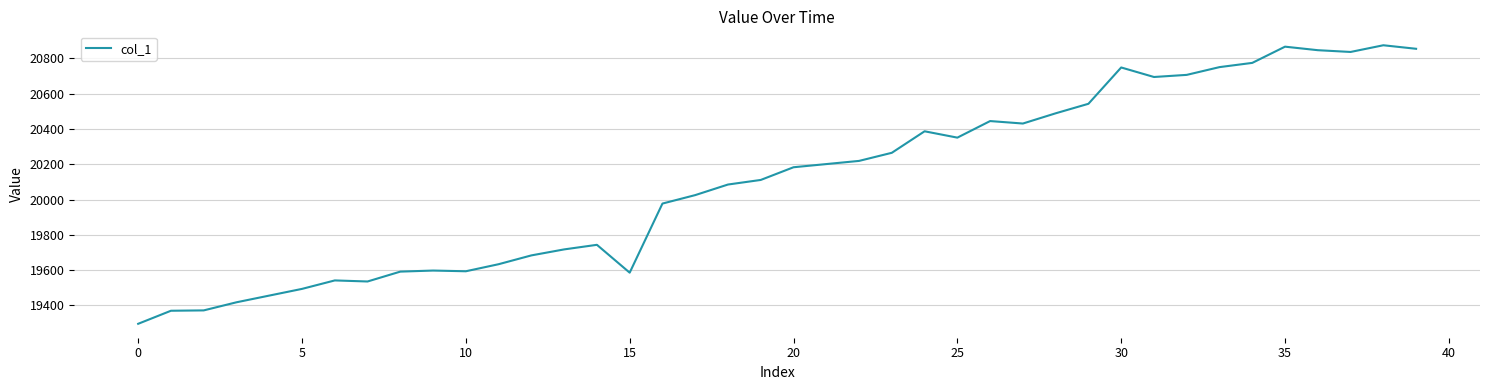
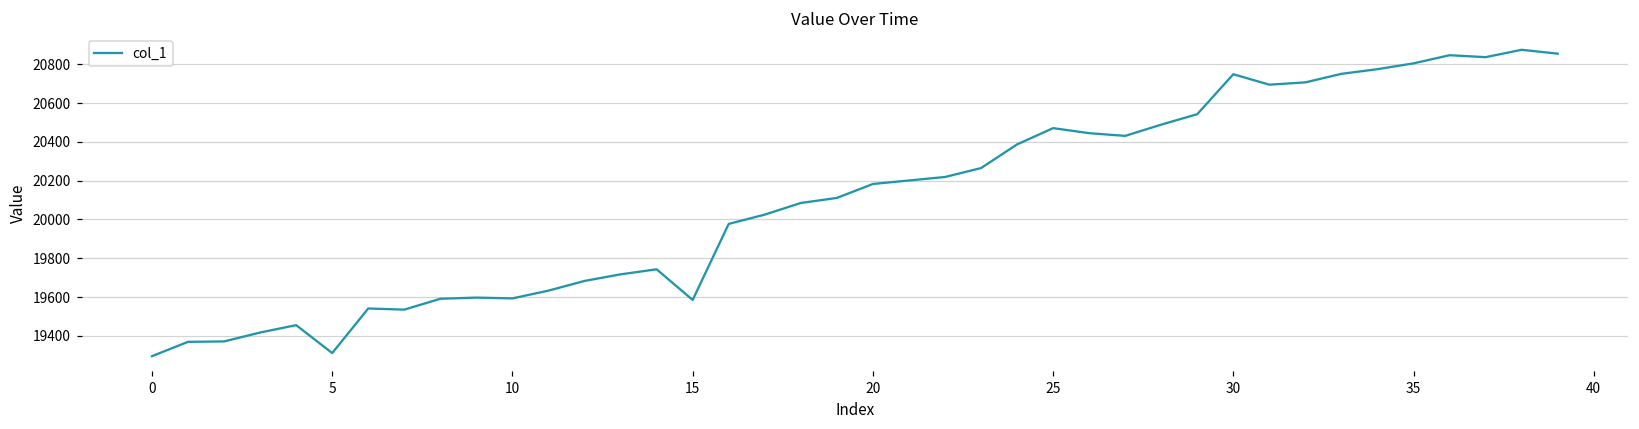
  {
    "0": 19300,
-   "5": 19490,
+   "5": 19310,
    "10": 19590,
    "15": 19590,
    "20": 20180,
-   "25": 20350,
+   "25": 20470,
    "30": 20750,
-   "35": 20870
+   "35": 20810
  }
